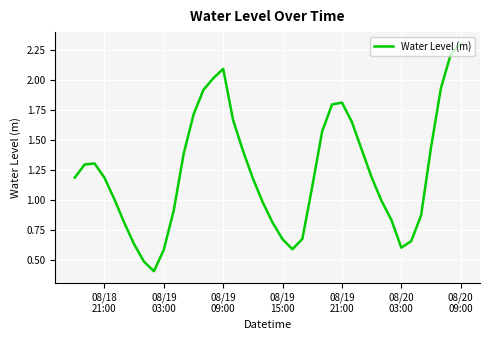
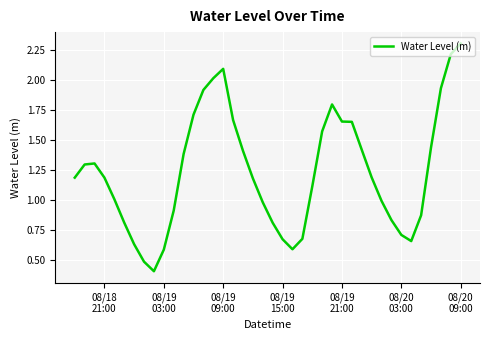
  {
    "08/18 21:00": 1.19,
    "08/19 03:00": 0.59,
    "08/19 09:00": 2.09,
    "08/19 15:00": 0.68,
-   "08/19 21:00": 1.81,
-   "08/20 03:00": 0.61
+   "08/19 21:00": 1.65,
+   "08/20 03:00": 0.71
  }
